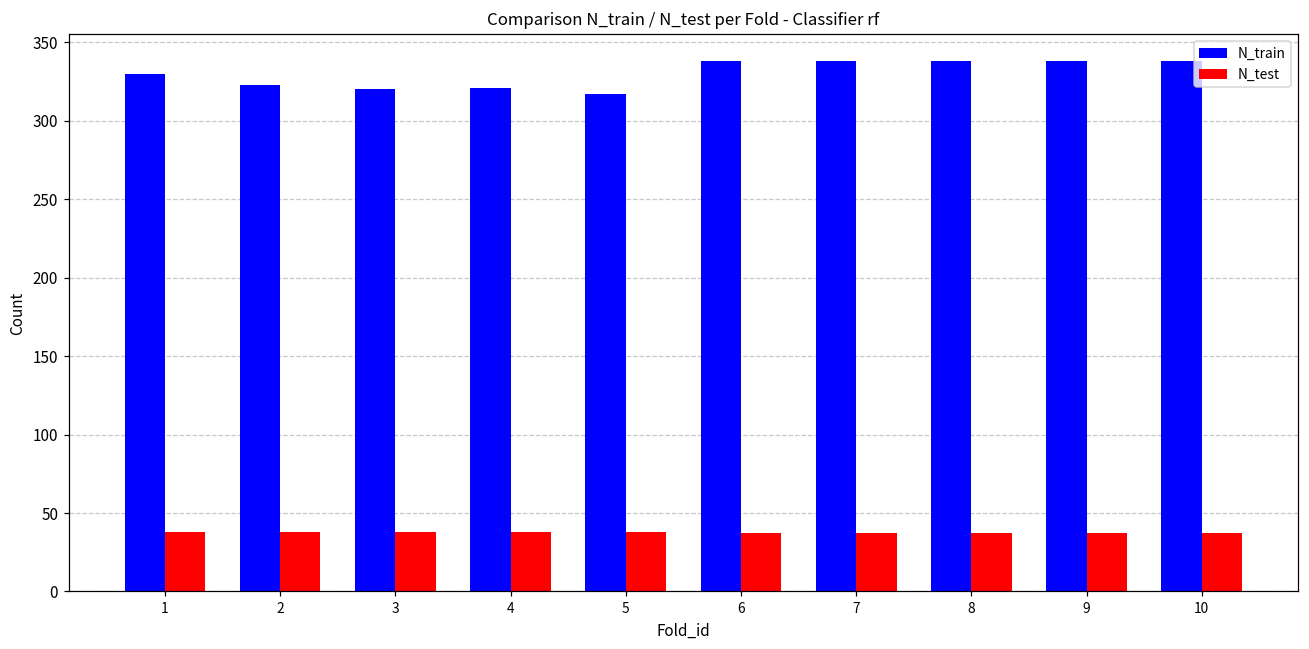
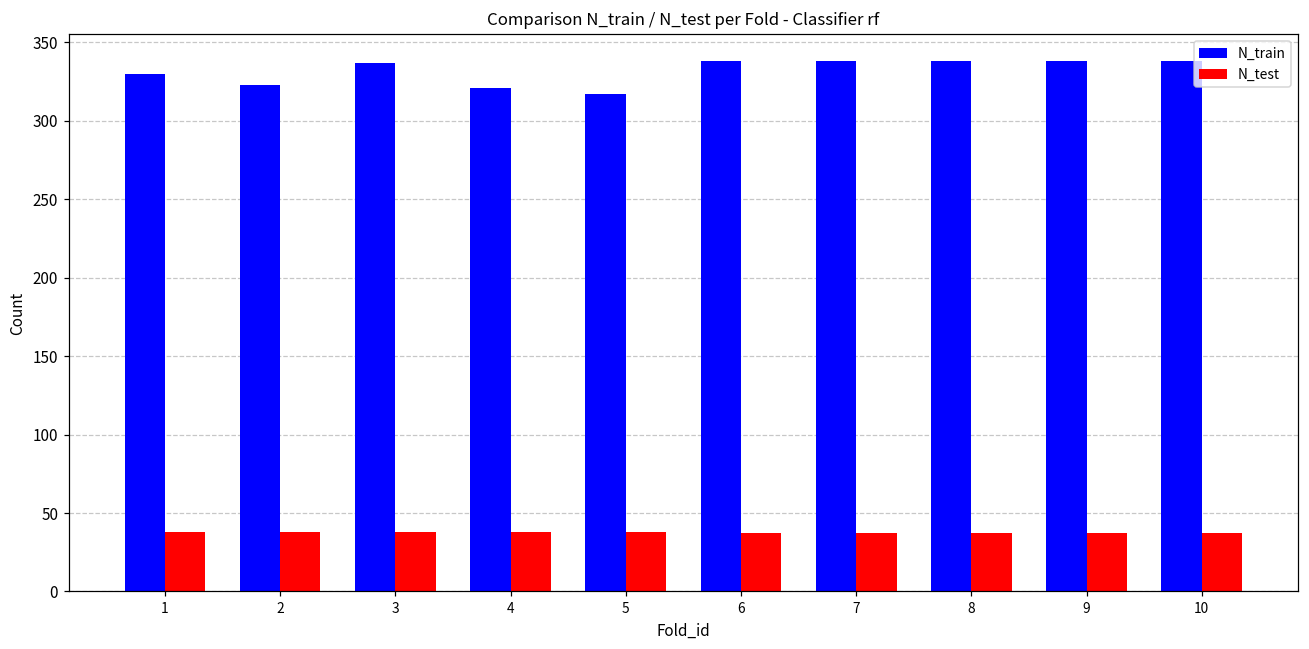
  {
    "N_train": {
      "1": 330,
      "2": 323,
-     "3": 320,
+     "3": 337,
      "4": 321,
      "5": 317,
      "6": 338,
      "7": 338,
      "8": 338,
      "9": 338,
      "10": 338
    },
    "N_test": {
      "1": 38,
      "2": 38,
      "3": 38,
      "4": 38,
      "5": 38,
      "6": 37,
      "7": 37,
      "8": 37,
      "9": 37,
      "10": 37
    }
  }
